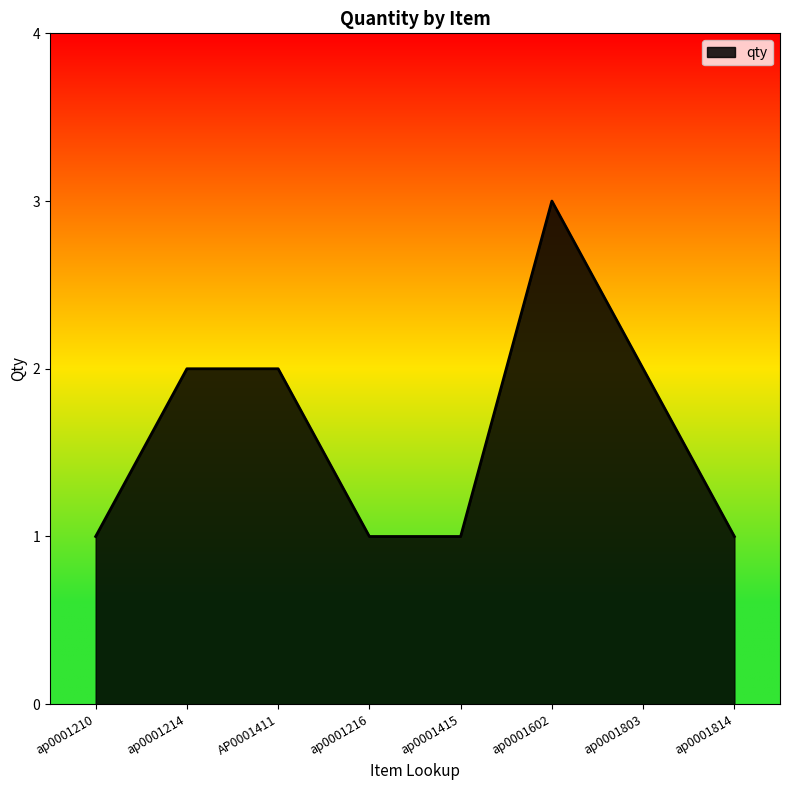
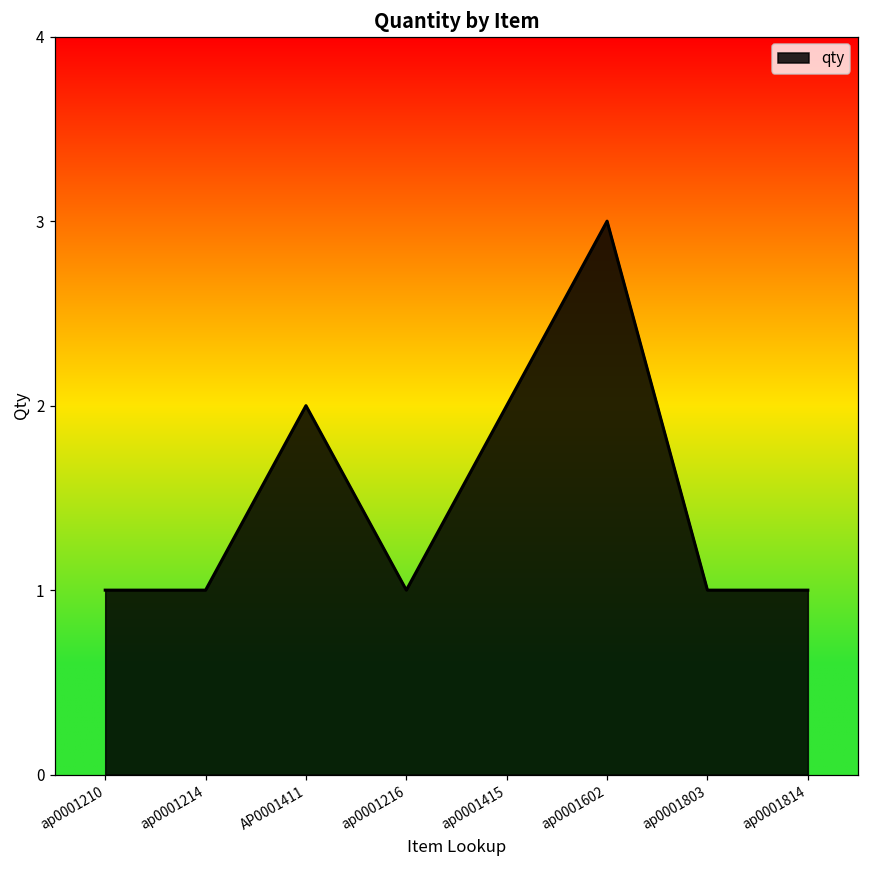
  {
    "ap0001210": 1,
-   "ap0001214": 2,
+   "ap0001214": 1,
    "AP0001411": 2,
    "ap0001216": 1,
-   "ap0001415": 1,
+   "ap0001415": 2,
    "ap0001602": 3,
-   "ap0001803": 2,
+   "ap0001803": 1,
    "ap0001814": 1
  }
